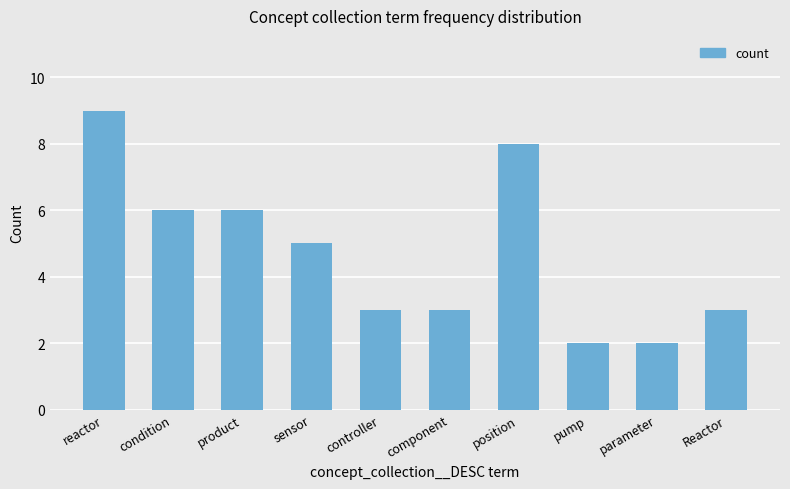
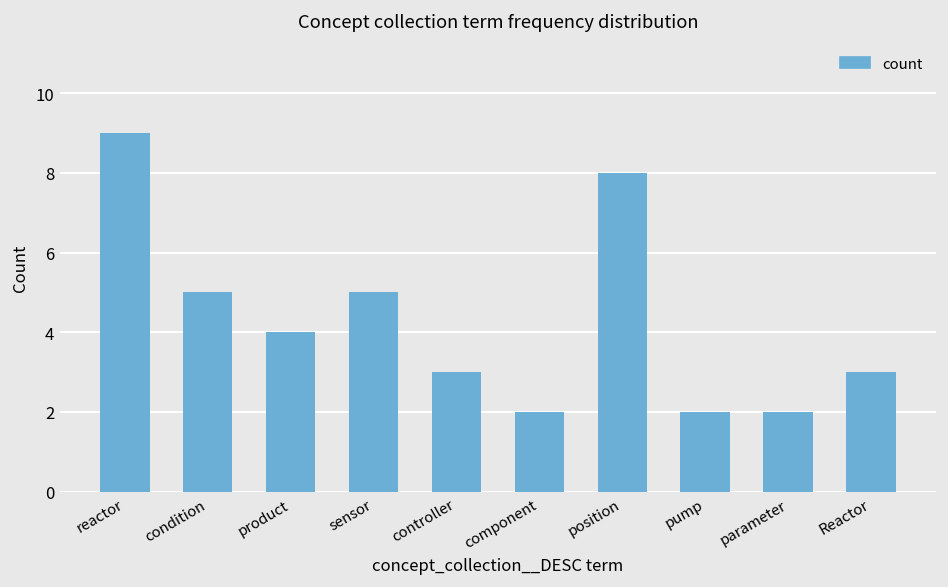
  {
    "reactor": 9,
-   "condition": 6,
-   "product": 6,
+   "condition": 5,
+   "product": 4,
    "sensor": 5,
    "controller": 3,
-   "component": 3,
+   "component": 2,
    "position": 8,
    "pump": 2,
    "parameter": 2,
    "Reactor": 3
  }
